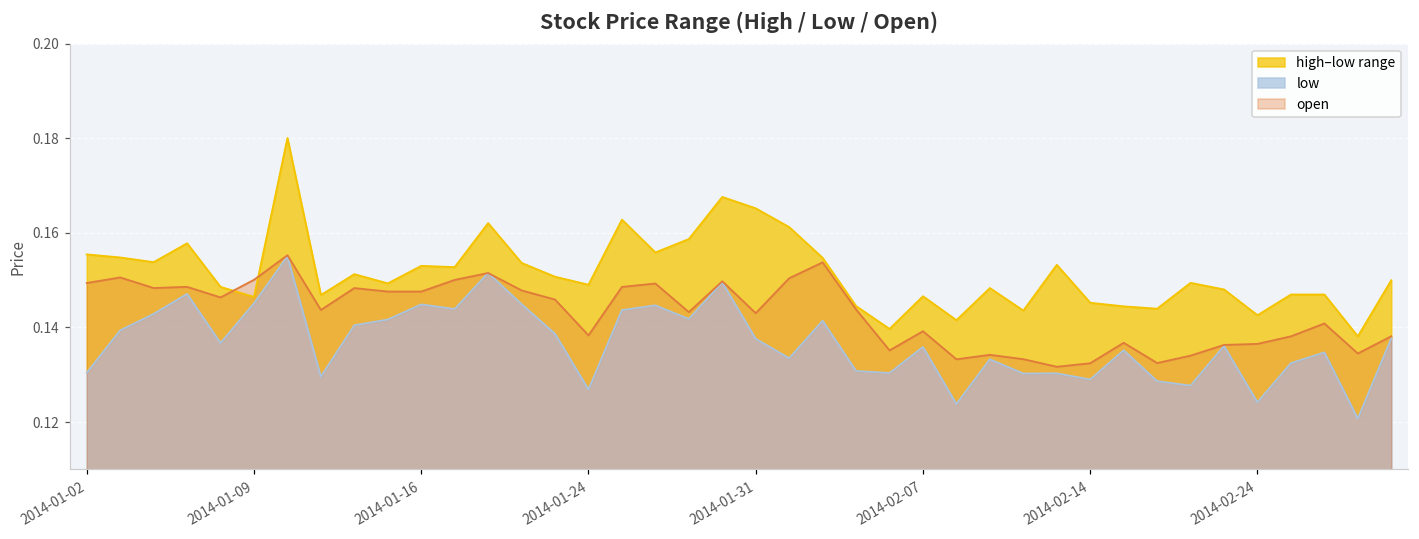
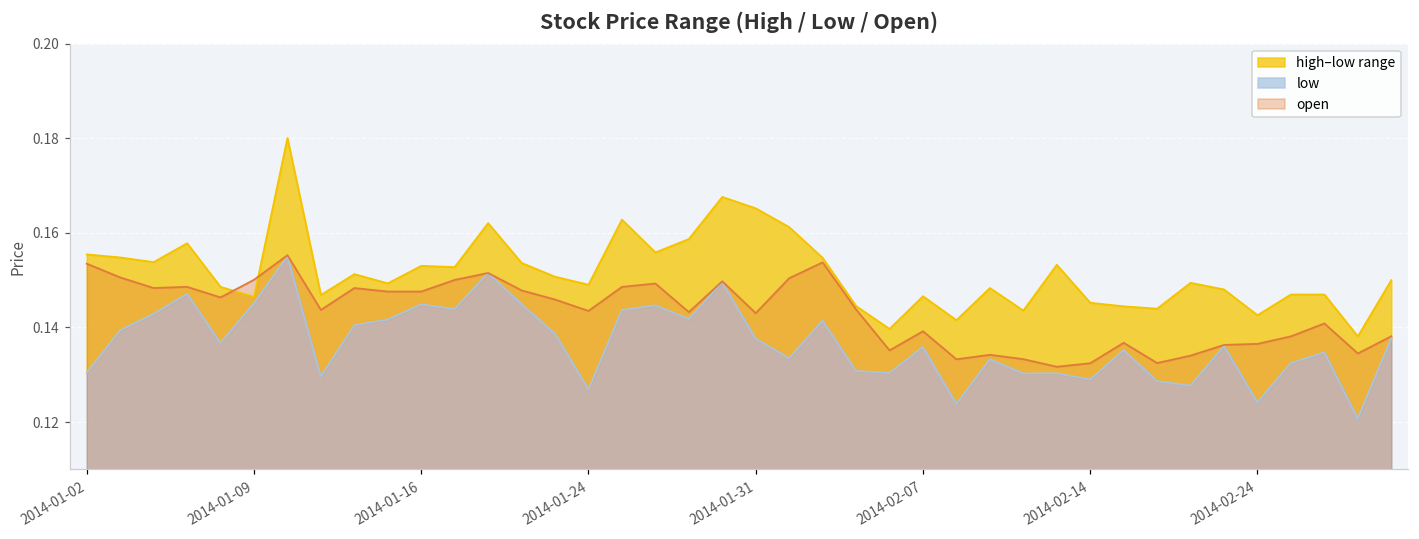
  {
    "high–low range": {
      "2014-01-02": 0.155,
      "2014-01-09": 0.146,
      "2014-01-16": 0.153,
      "2014-01-24": 0.149,
      "2014-01-31": 0.165,
      "2014-02-07": 0.147,
      "2014-02-14": 0.145,
      "2014-02-24": 0.143
    },
    "low": {
      "2014-01-02": 0.130,
      "2014-01-09": 0.145,
      "2014-01-16": 0.145,
      "2014-01-24": 0.127,
      "2014-01-31": 0.138,
      "2014-02-07": 0.136,
      "2014-02-14": 0.129,
      "2014-02-24": 0.124
    },
    "open": {
-     "2014-01-02": 0.149,
+     "2014-01-02": 0.153,
      "2014-01-09": 0.150,
      "2014-01-16": 0.148,
-     "2014-01-24": 0.138,
+     "2014-01-24": 0.144,
      "2014-01-31": 0.143,
      "2014-02-07": 0.139,
      "2014-02-14": 0.132,
      "2014-02-24": 0.137
    }
  }
